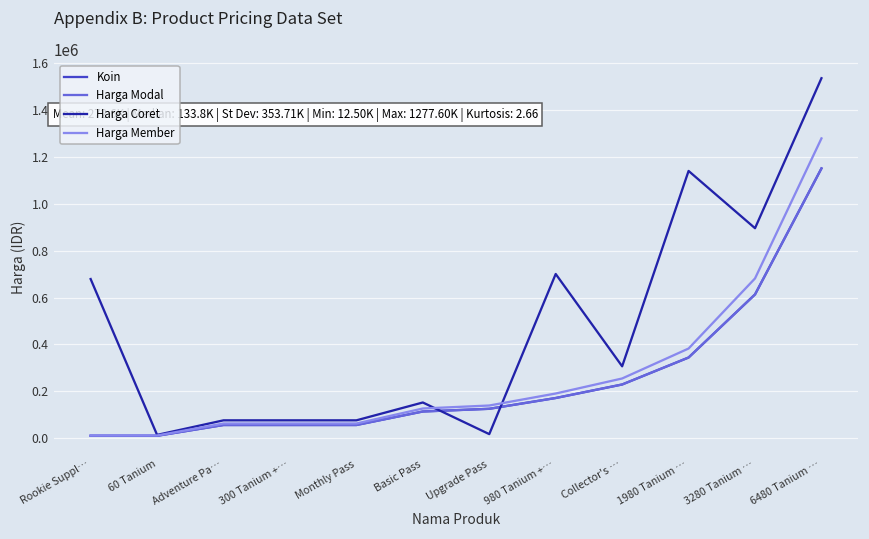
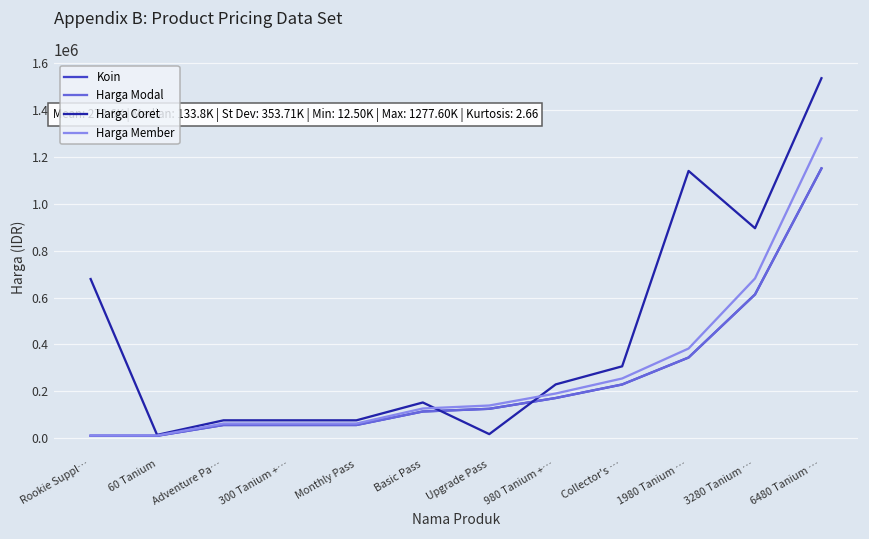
  {
    "Harga Coret": {
      "Rookie Suppl…": 680000,
      "Adventure Pa…": 80000,
      "300 Tanium +…": 80000,
      "Monthly Pass": 80000,
      "Basic Pass": 150000,
      "Upgrade Pass": 20000,
-     "980 Tanium +…": 700000,
+     "980 Tanium +…": 230000,
      "Collector's …": 310000,
      "1980 Tanium …": 1140000,
      "3280 Tanium …": 900000,
      "6480 Tanium …": 1530000
    }
  }
